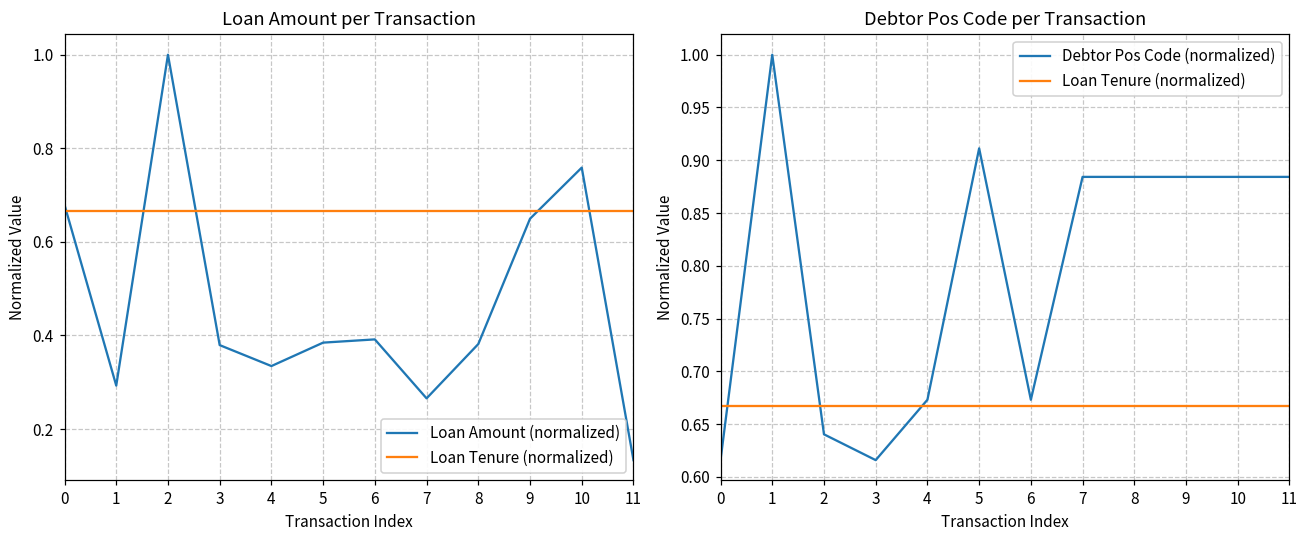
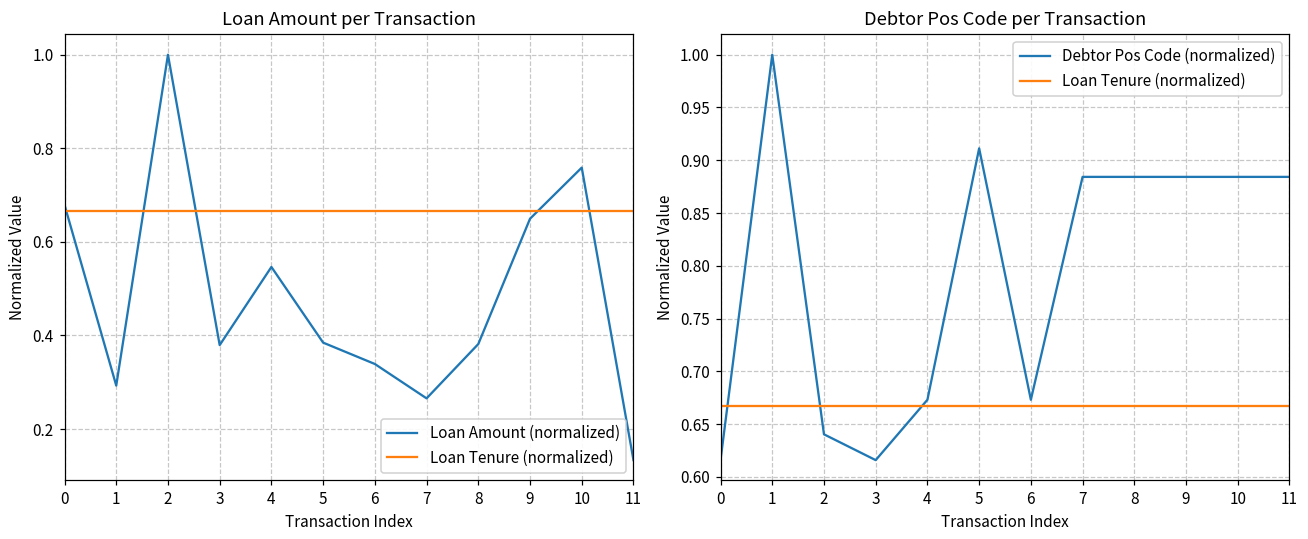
  {
    "Loan Amount per Transaction": {
      "Loan Amount (normalized)": {
        "0": 0.68,
        "1": 0.29,
        "2": 1.00,
        "3": 0.38,
-       "4": 0.33,
+       "4": 0.55,
        "5": 0.38,
-       "6": 0.39,
+       "6": 0.34,
        "7": 0.27,
        "8": 0.38,
        "9": 0.65,
        "10": 0.76,
        "11": 0.13
      },
      "Loan Tenure (normalized)": {
        "0": 0.67,
        "1": 0.67,
        "2": 0.67,
        "3": 0.67,
        "4": 0.67,
        "5": 0.67,
        "6": 0.67,
        "7": 0.67,
        "8": 0.67,
        "9": 0.67,
        "10": 0.67,
        "11": 0.67
      }
    },
    "Debtor Pos Code per Transaction": {
      "Debtor Pos Code (normalized)": {
        "0": 0.62,
        "1": 1.00,
        "2": 0.64,
        "3": 0.62,
        "4": 0.67,
        "5": 0.91,
        "6": 0.67,
        "7": 0.88,
        "8": 0.88,
        "9": 0.88,
        "10": 0.88,
        "11": 0.88
      },
      "Loan Tenure (normalized)": {
        "0": 0.67,
        "1": 0.67,
        "2": 0.67,
        "3": 0.67,
        "4": 0.67,
        "5": 0.67,
        "6": 0.67,
        "7": 0.67,
        "8": 0.67,
        "9": 0.67,
        "10": 0.67,
        "11": 0.67
      }
    }
  }
